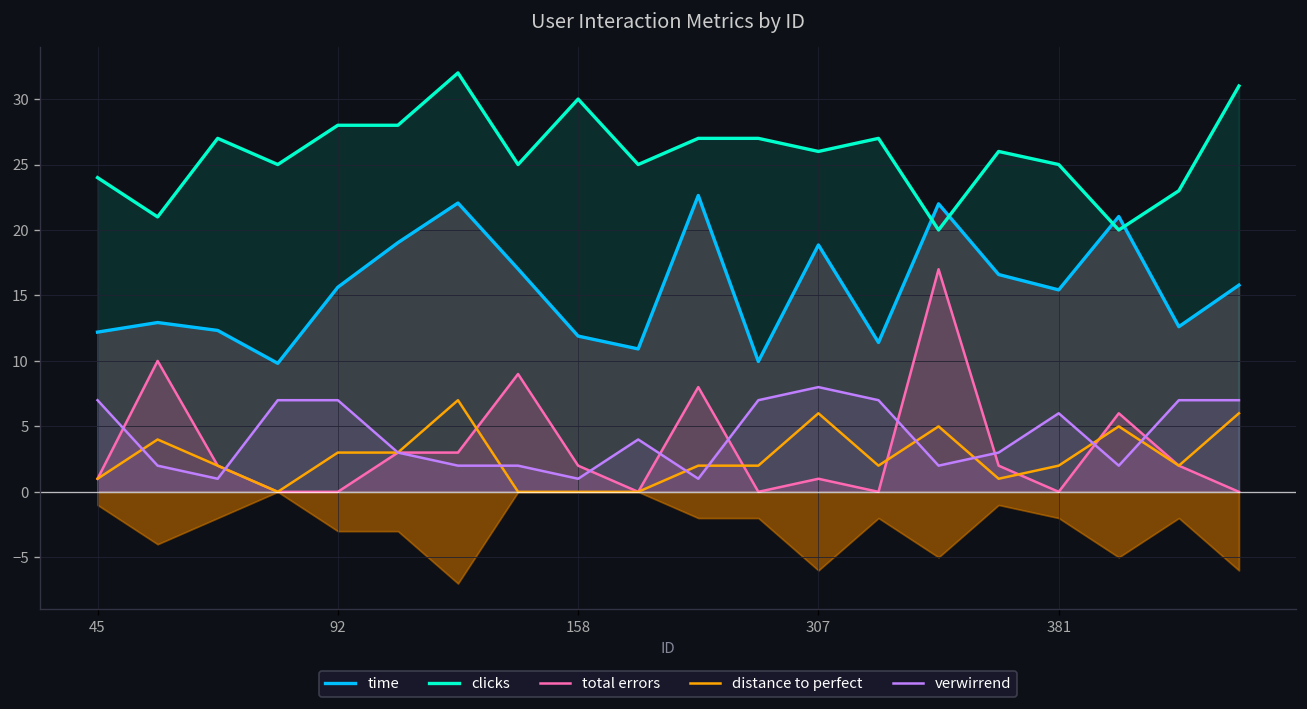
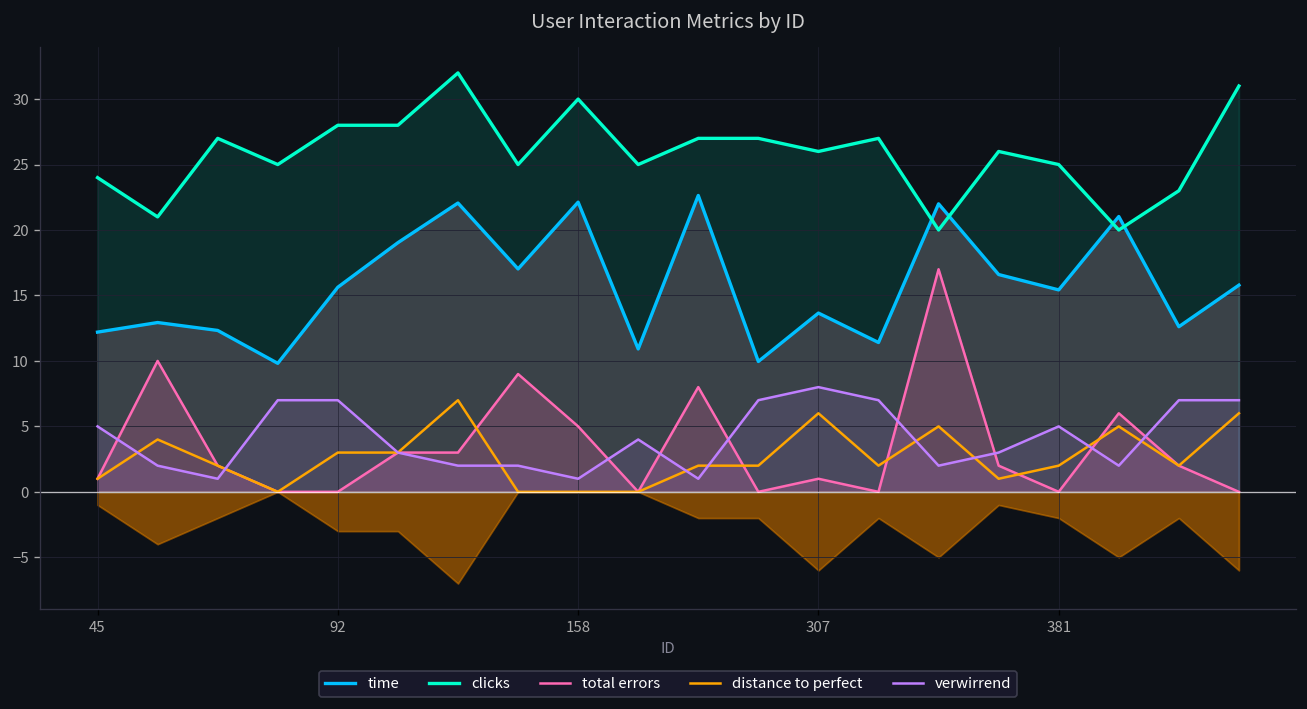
  {
    "time": {
      "45": 12.2,
      "92": 15.6,
-     "158": 11.9,
-     "307": 18.9,
+     "158": 22.1,
+     "307": 13.7,
      "381": 15.4
    },
    "clicks": {
      "45": 24.0,
      "92": 28.0,
      "158": 30.0,
      "307": 26.0,
      "381": 25.0
    },
    "total errors": {
-     "158": 2,
+     "158": 5,
      "307": 1
    },
    "distance to perfect": {
      "92": 3.0,
      "307": 6.0,
      "381": 2.0
    },
    "verwirrend": {
-     "45": 7,
+     "45": 5,
      "92": 7,
      "158": 1,
      "307": 8,
-     "381": 6
+     "381": 5
    }
  }
